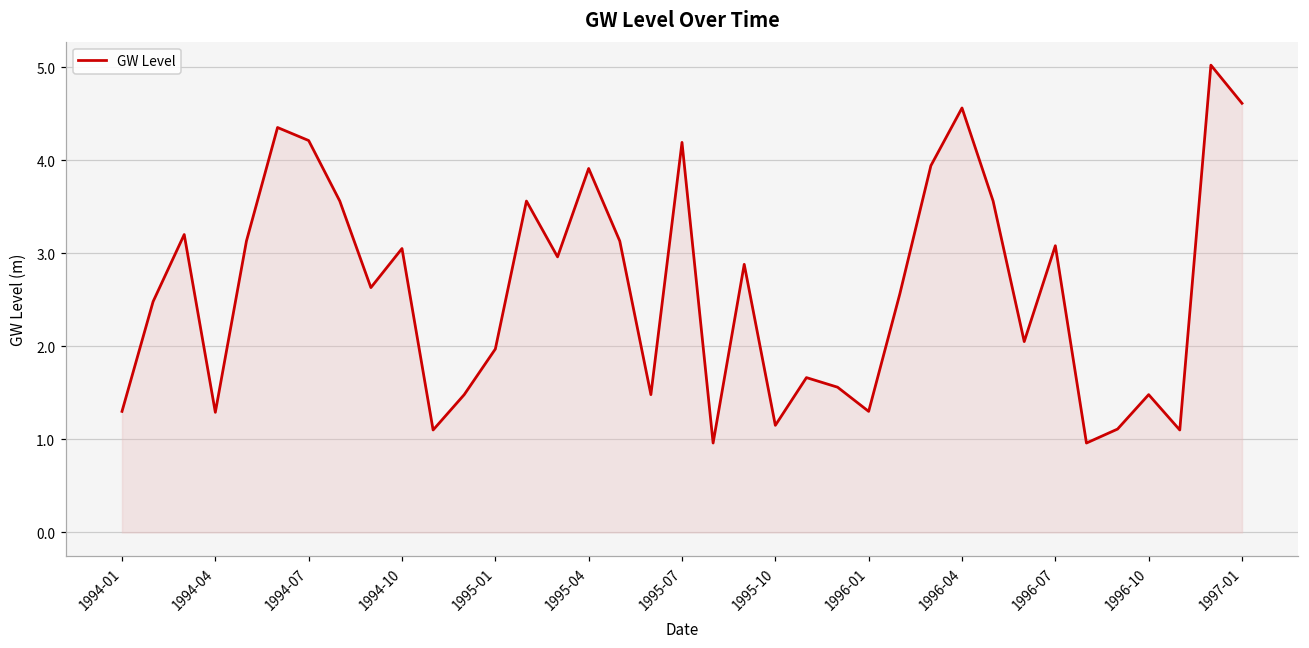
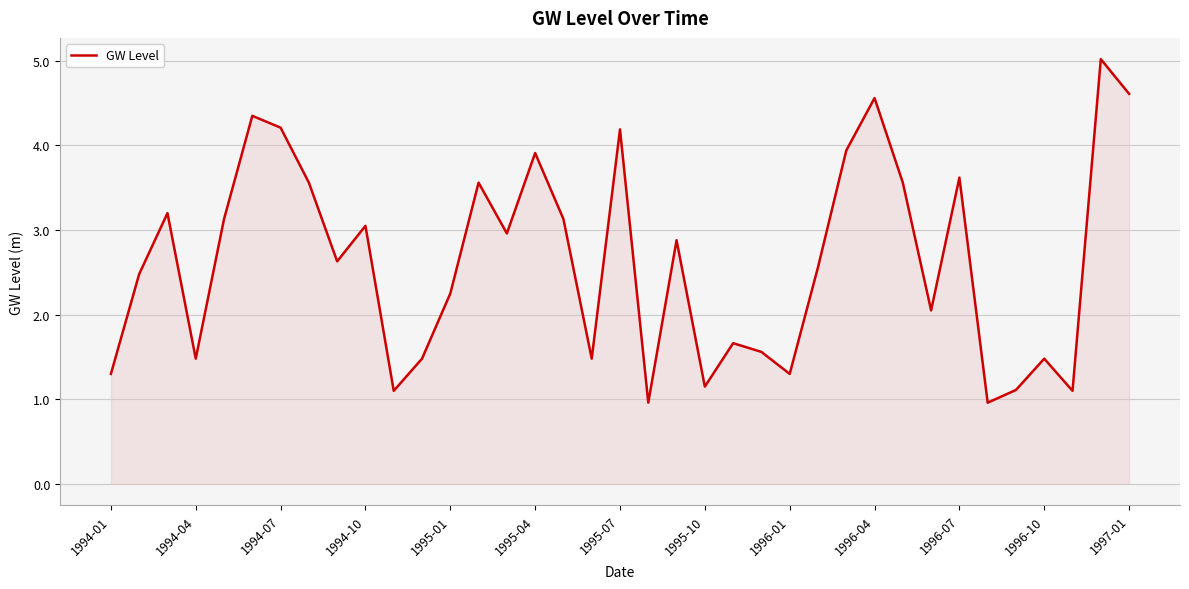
  {
    "1994-01": 1.3,
-   "1994-04": 1.3,
+   "1994-04": 1.5,
    "1994-07": 4.2,
    "1994-10": 3.1,
-   "1995-01": 2.0,
+   "1995-01": 2.3,
    "1995-04": 3.9,
    "1995-07": 4.2,
    "1995-10": 1.2,
    "1996-01": 1.3,
    "1996-04": 4.6,
-   "1996-07": 3.1,
+   "1996-07": 3.6,
    "1996-10": 1.5,
    "1997-01": 4.6
  }
